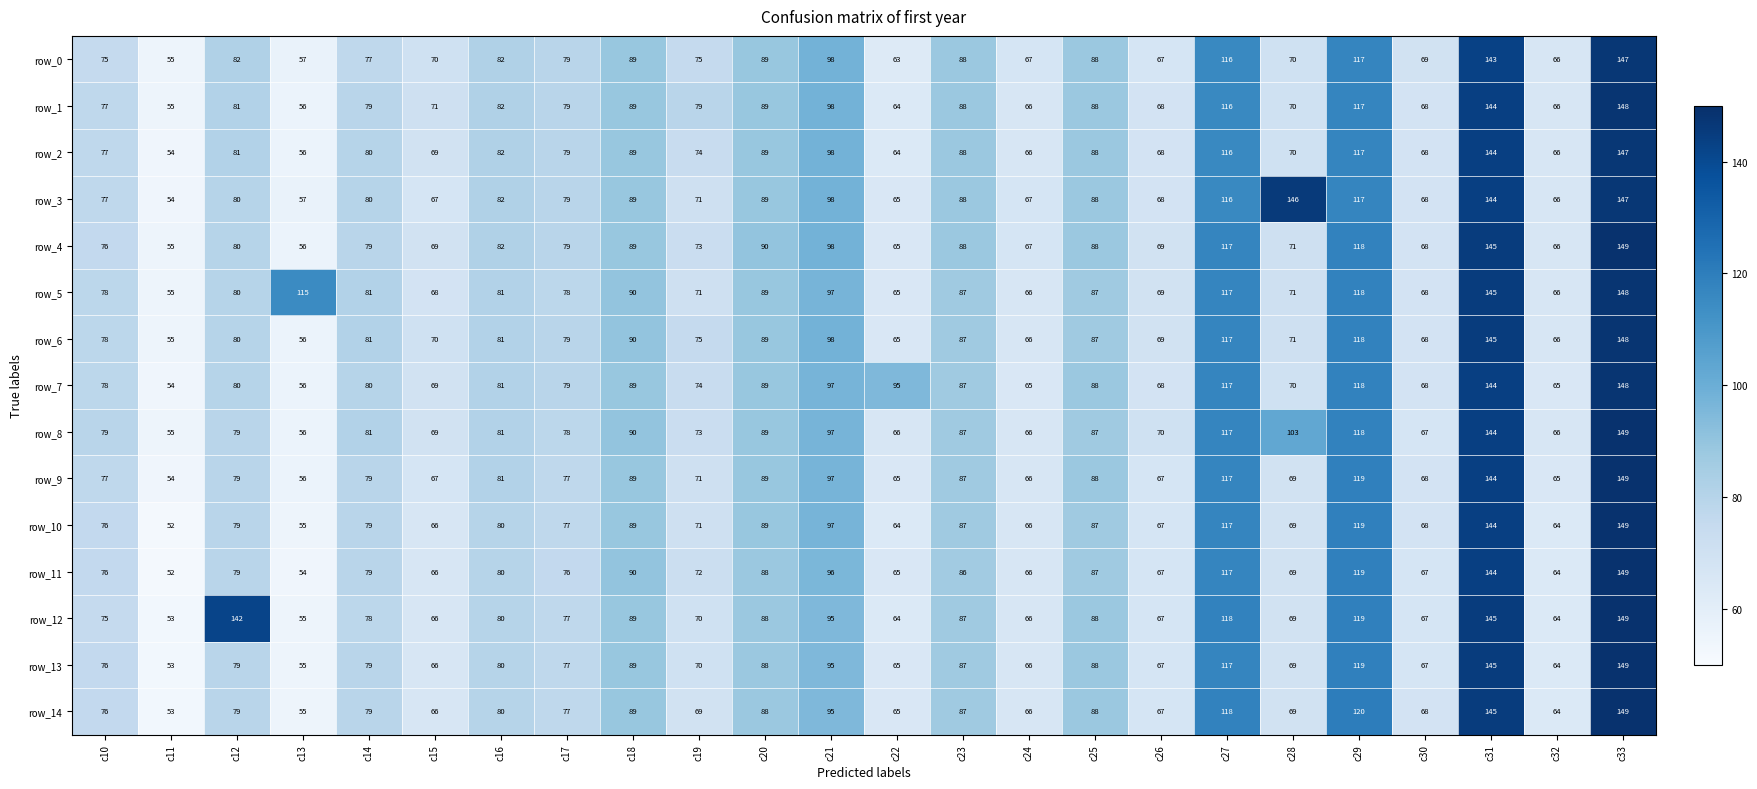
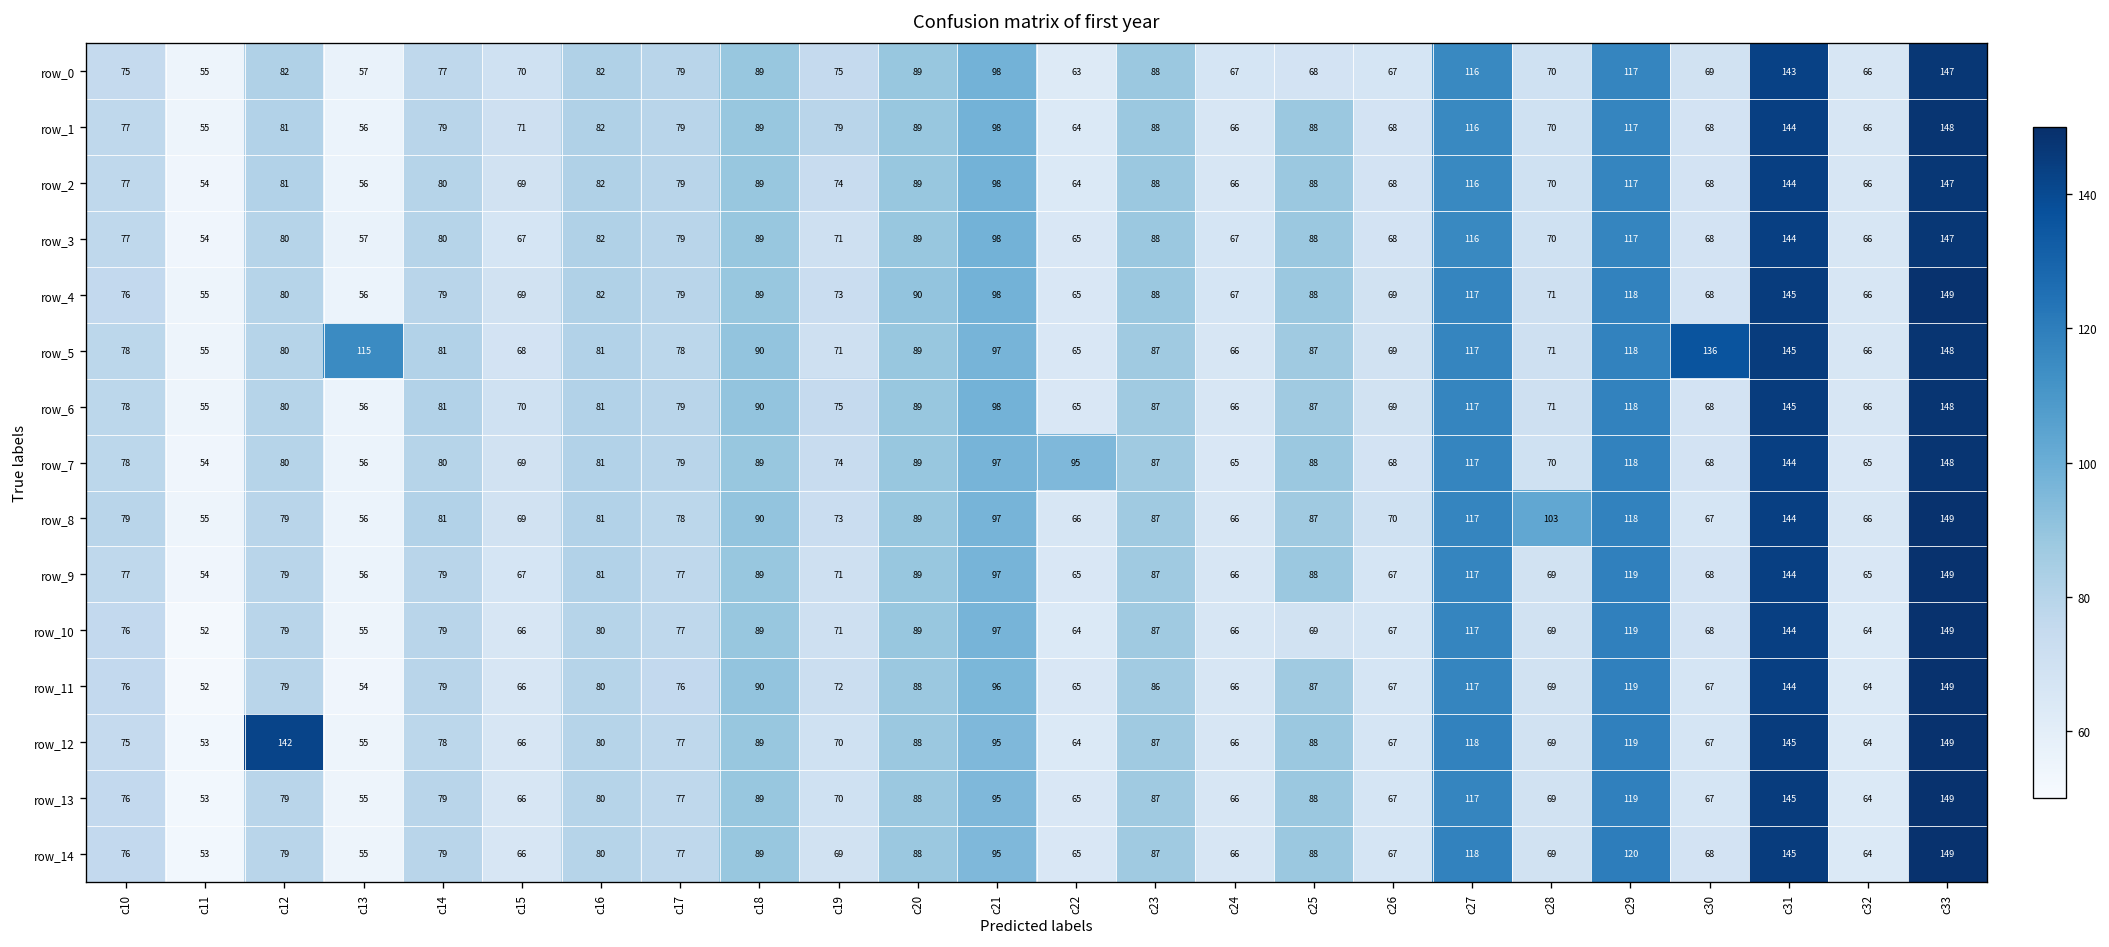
  {
    "row_0": {
      "c10": 75,
      "c11": 55,
      "c12": 82,
      "c13": 57,
      "c14": 77,
      "c15": 70,
      "c16": 82,
      "c17": 79,
      "c18": 89,
      "c19": 75,
      "c20": 89,
      "c21": 98,
      "c22": 63,
      "c23": 88,
      "c24": 67,
-     "c25": 88,
+     "c25": 68,
      "c26": 67,
      "c27": 116,
      "c28": 70,
      "c29": 117,
      "c30": 69,
      "c31": 143,
      "c32": 66,
      "c33": 147
    },
    "row_3": {
      "c10": 77,
      "c11": 54,
      "c12": 80,
      "c13": 57,
      "c14": 80,
      "c15": 67,
      "c16": 82,
      "c17": 79,
      "c18": 89,
      "c19": 71,
      "c20": 89,
      "c21": 98,
      "c22": 65,
      "c23": 88,
      "c24": 67,
      "c25": 88,
      "c26": 68,
      "c27": 116,
-     "c28": 146,
+     "c28": 70,
      "c29": 117,
      "c30": 68,
      "c31": 144,
      "c32": 66,
      "c33": 147
    },
    "row_5": {
      "c10": 78,
      "c11": 55,
      "c12": 80,
      "c13": 115,
      "c14": 81,
      "c15": 68,
      "c16": 81,
      "c17": 78,
      "c18": 90,
      "c19": 71,
      "c20": 89,
      "c21": 97,
      "c22": 65,
      "c23": 87,
      "c24": 66,
      "c25": 87,
      "c26": 69,
      "c27": 117,
      "c28": 71,
      "c29": 118,
-     "c30": 68,
+     "c30": 136,
      "c31": 145,
      "c32": 66,
      "c33": 148
    },
    "row_10": {
      "c10": 76,
      "c11": 52,
      "c12": 79,
      "c13": 55,
      "c14": 79,
      "c15": 66,
      "c16": 80,
      "c17": 77,
      "c18": 89,
      "c19": 71,
      "c20": 89,
      "c21": 97,
      "c22": 64,
      "c23": 87,
      "c24": 66,
-     "c25": 87,
+     "c25": 69,
      "c26": 67,
      "c27": 117,
      "c28": 69,
      "c29": 119,
      "c30": 68,
      "c31": 144,
      "c32": 64,
      "c33": 149
    }
  }
